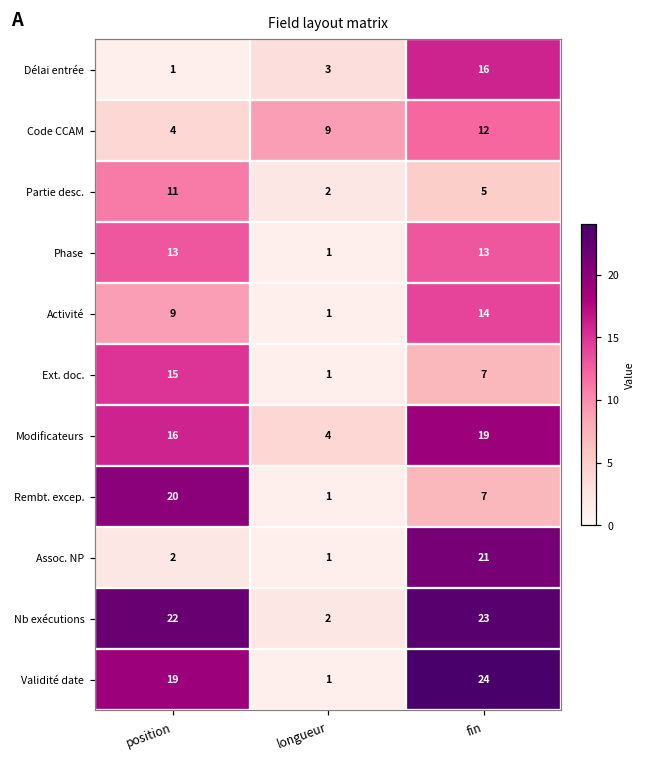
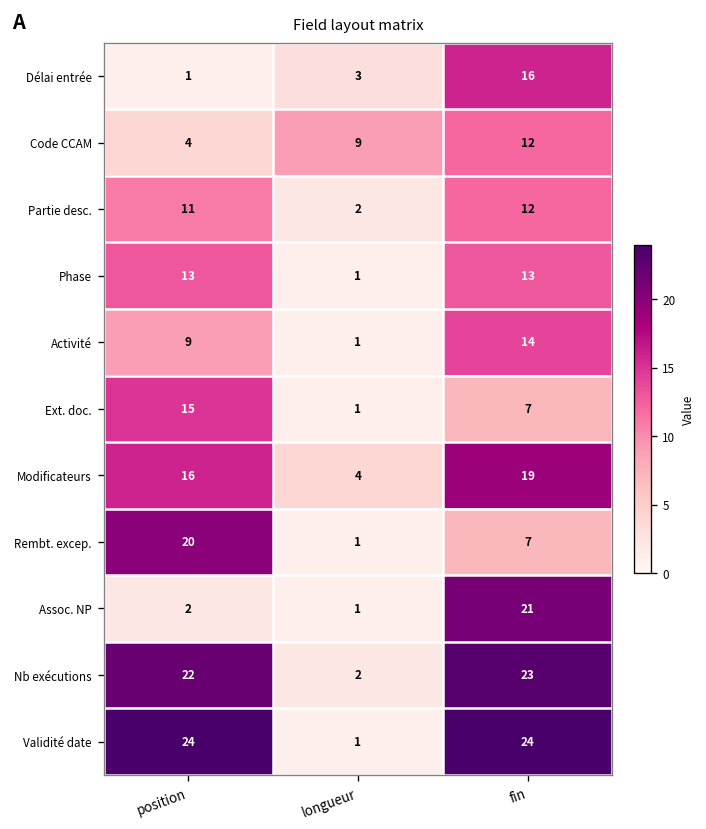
  {
    "Délai entrée": {
      "position": 1,
      "longueur": 3,
      "fin": 16
    },
    "Code CCAM": {
      "position": 4,
      "longueur": 9,
      "fin": 12
    },
    "Partie desc.": {
      "position": 11,
      "longueur": 2,
-     "fin": 5
+     "fin": 12
    },
    "Phase": {
      "position": 13,
      "longueur": 1,
      "fin": 13
    },
    "Activité": {
      "position": 9,
      "longueur": 1,
      "fin": 14
    },
    "Ext. doc.": {
      "position": 15,
      "longueur": 1,
      "fin": 7
    },
    "Modificateurs": {
      "position": 16,
      "longueur": 4,
      "fin": 19
    },
    "Rembt. excep.": {
      "position": 20,
      "longueur": 1,
      "fin": 7
    },
    "Assoc. NP": {
      "position": 2,
      "longueur": 1,
      "fin": 21
    },
    "Nb exécutions": {
      "position": 22,
      "longueur": 2,
      "fin": 23
    },
    "Validité date": {
-     "position": 19,
+     "position": 24,
      "longueur": 1,
      "fin": 24
    }
  }
